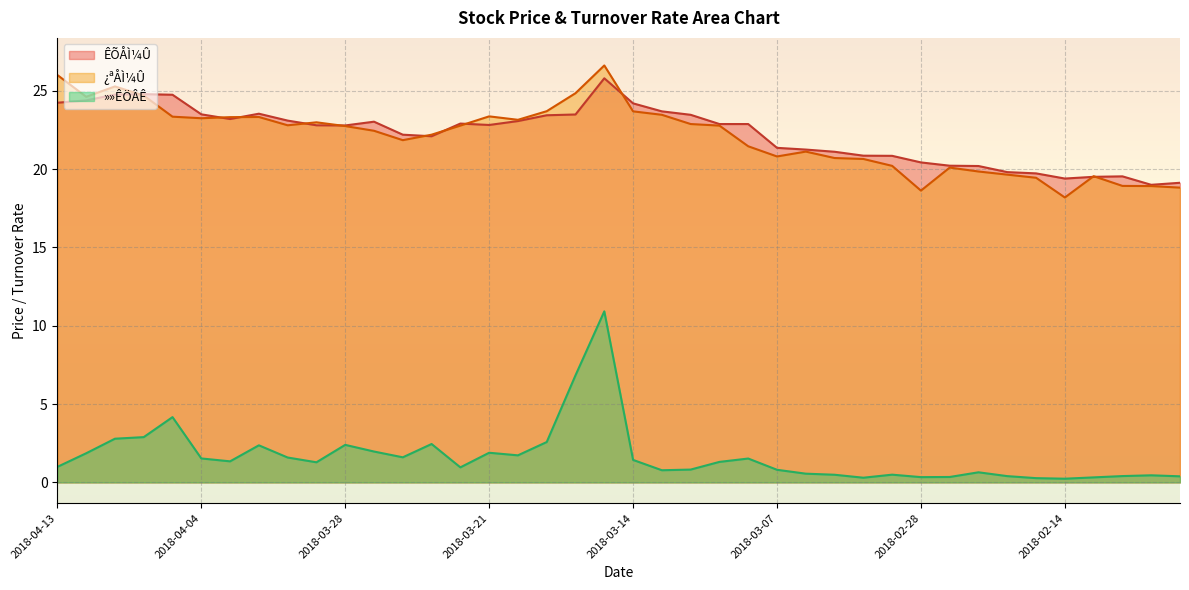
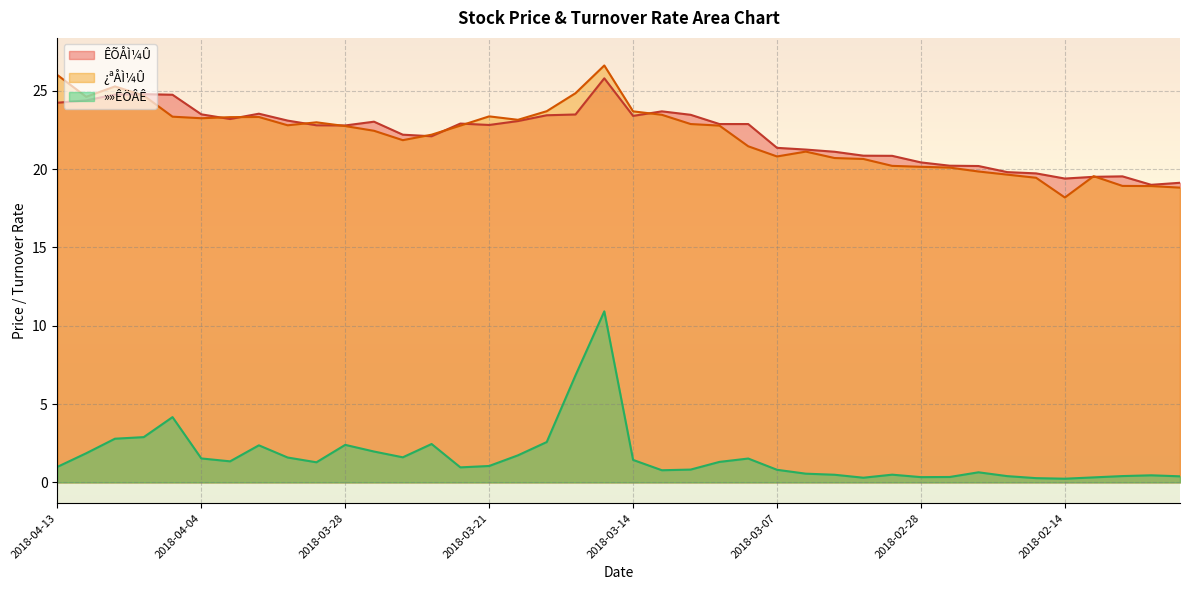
  {
    "ÊÕÅÌ¼Û": {
      "2018-04-13": 24.2,
      "2018-04-04": 23.5,
      "2018-03-21": 22.8,
-     "2018-03-14": 24.2,
+     "2018-03-14": 23.4,
      "2018-03-07": 21.4,
      "2018-02-28": 20.4,
      "2018-02-14": 19.4
    },
    "¿ªÅÌ¼Û": {
      "2018-04-13": 26.0,
      "2018-04-04": 23.3,
      "2018-03-21": 23.4,
      "2018-03-14": 23.7,
      "2018-03-07": 20.8,
-     "2018-02-28": 18.6,
+     "2018-02-28": 20.2,
      "2018-02-14": 18.2
    },
    "»»ÊÖÂÊ": {
      "2018-04-13": 1.0,
      "2018-04-04": 1.5,
      "2018-03-28": 2.4,
-     "2018-03-21": 1.9,
+     "2018-03-21": 1.0,
      "2018-03-14": 1.4,
      "2018-03-07": 0.8,
      "2018-02-28": 0.3,
      "2018-02-14": 0.2
    }
  }
